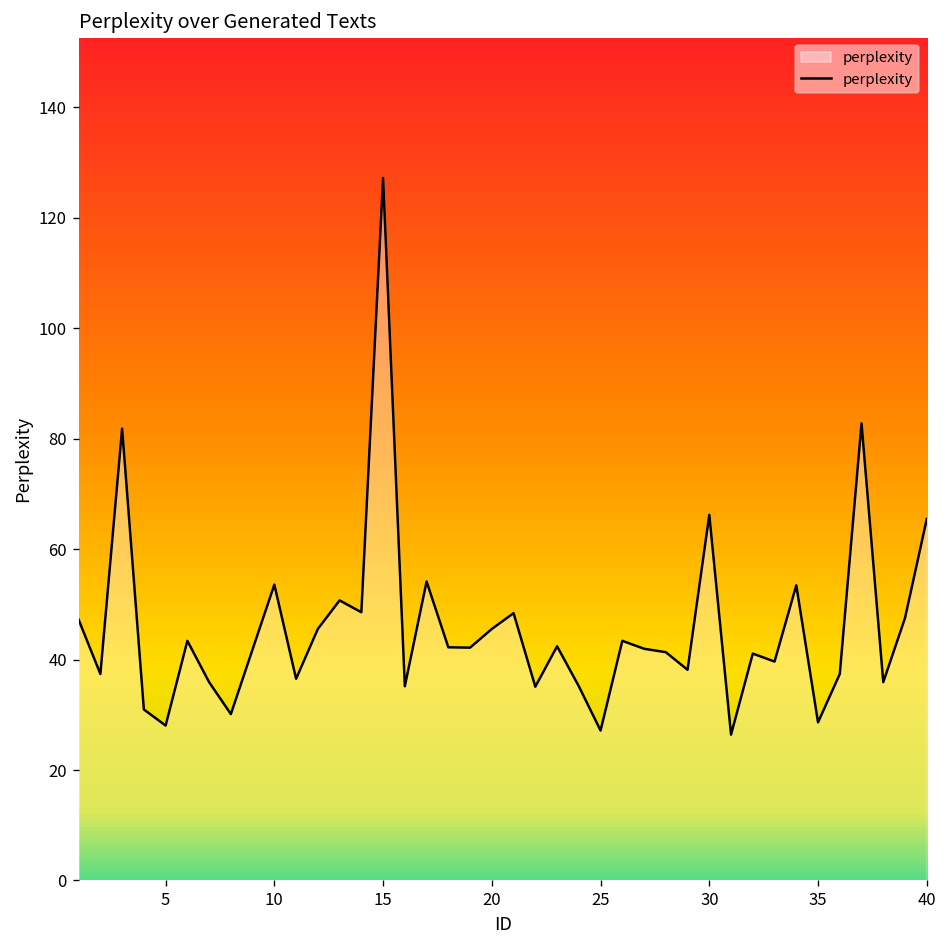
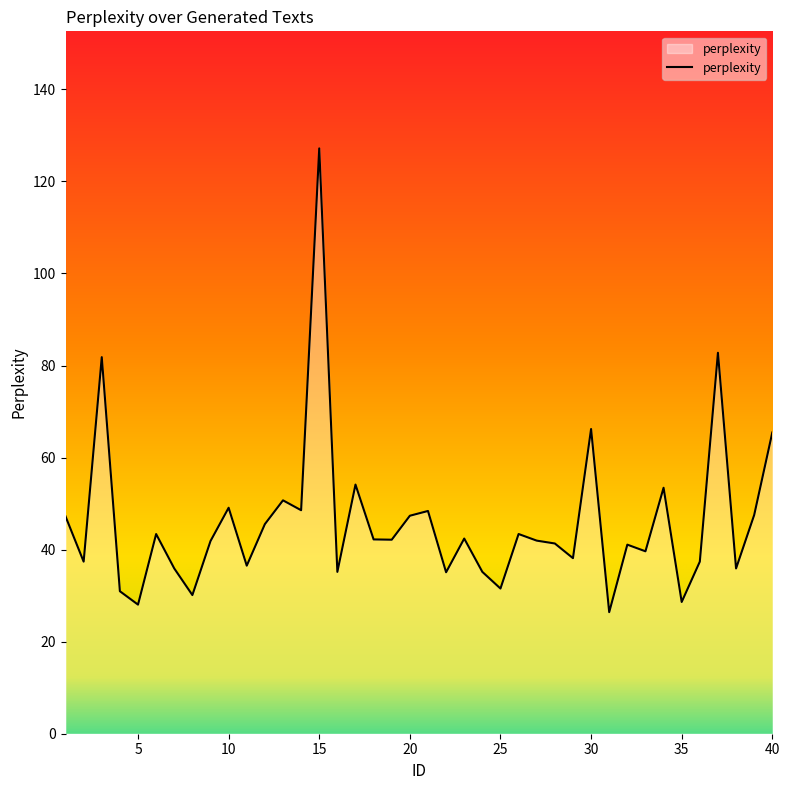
  {
    "5": 28,
-   "10": 54,
+   "10": 49,
    "15": 127,
-   "20": 46,
-   "25": 27,
+   "20": 47,
+   "25": 32,
    "30": 66,
    "35": 29,
    "40": 65
  }
